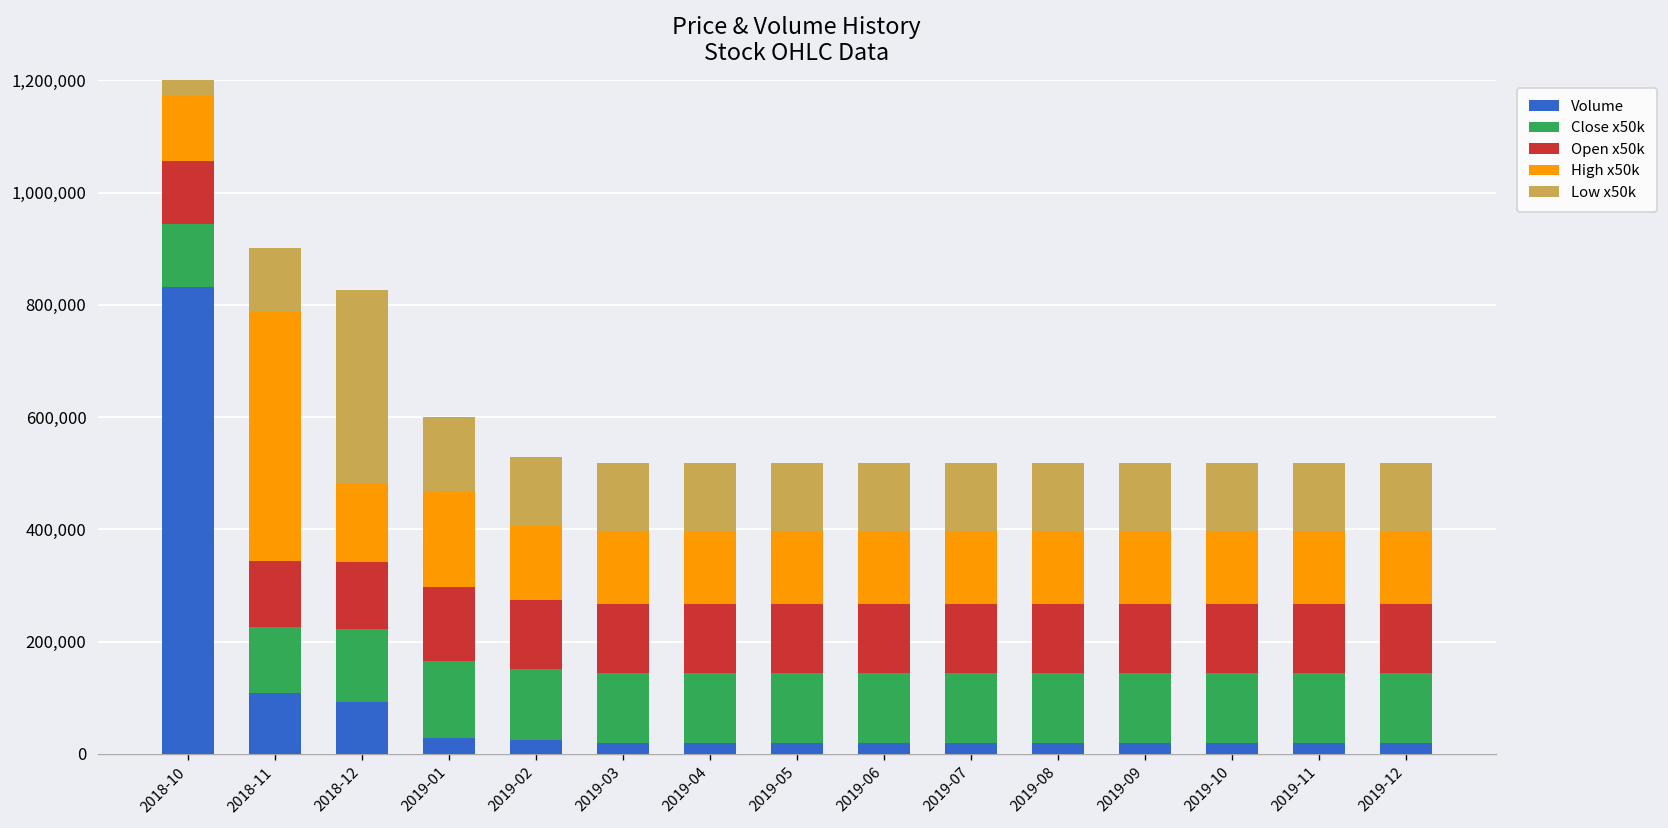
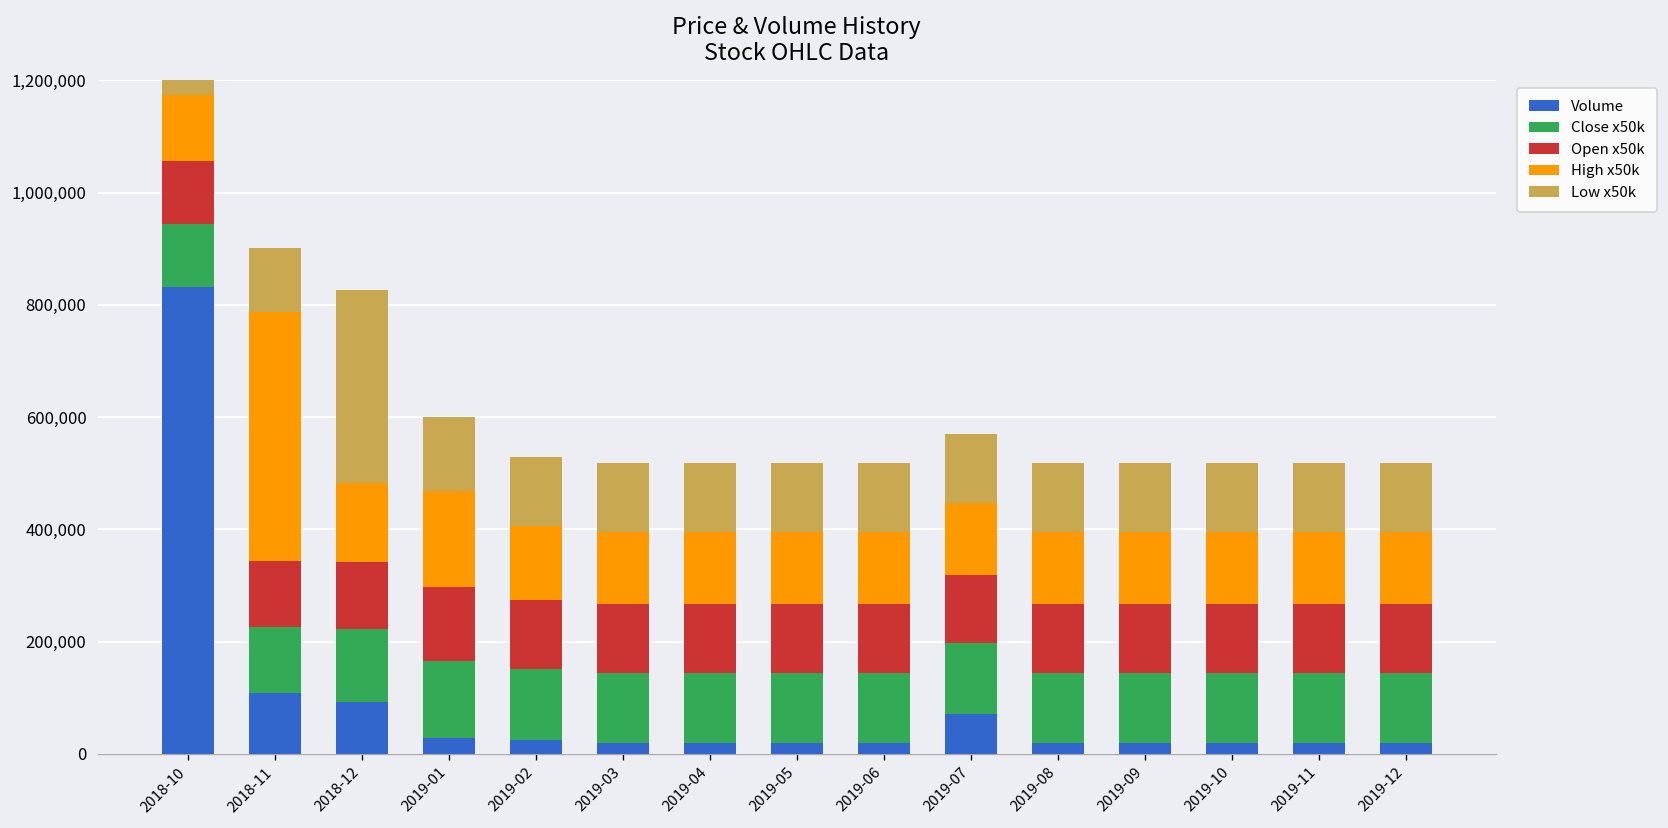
  {
    "Volume": {
      "2018-10": "830,000",
      "2018-11": "110,000",
      "2018-12": "90,000",
      "2019-01": "30,000",
      "2019-02": "20,000",
      "2019-03": "20,000",
      "2019-04": "20,000",
      "2019-05": "20,000",
      "2019-06": "20,000",
-     "2019-07": "20,000",
+     "2019-07": "70,000",
      "2019-08": "20,000",
      "2019-09": "20,000",
      "2019-10": "20,000",
      "2019-11": "20,000",
      "2019-12": "20,000"
    },
    "Close x50k": {
      "2018-10": "110,000",
      "2018-11": "120,000",
      "2018-12": "130,000",
      "2019-01": "140,000",
      "2019-02": "130,000",
      "2019-03": "130,000",
      "2019-04": "130,000",
      "2019-05": "130,000",
      "2019-06": "130,000",
      "2019-07": "130,000",
      "2019-08": "130,000",
      "2019-09": "130,000",
      "2019-10": "130,000",
      "2019-11": "130,000",
      "2019-12": "130,000"
    },
    "Open x50k": {
      "2018-10": "110,000",
      "2018-11": "120,000",
      "2018-12": "120,000",
      "2019-01": "130,000",
      "2019-02": "120,000",
      "2019-03": "120,000",
      "2019-04": "120,000",
      "2019-05": "120,000",
      "2019-06": "120,000",
      "2019-07": "120,000",
      "2019-08": "120,000",
      "2019-09": "120,000",
      "2019-10": "120,000",
      "2019-11": "120,000",
      "2019-12": "120,000"
    },
    "High x50k": {
      "2018-10": "120,000",
      "2018-11": "450,000",
      "2018-12": "140,000",
      "2019-01": "170,000",
      "2019-02": "130,000",
      "2019-03": "130,000",
      "2019-04": "130,000",
      "2019-05": "130,000",
      "2019-06": "130,000",
      "2019-07": "130,000",
      "2019-08": "130,000",
      "2019-09": "130,000",
      "2019-10": "130,000",
      "2019-11": "130,000",
      "2019-12": "130,000"
    },
    "Low x50k": {
      "2018-11": "110,000",
      "2018-12": "350,000",
      "2019-01": "130,000",
      "2019-02": "120,000",
      "2019-03": "120,000",
      "2019-04": "120,000",
      "2019-05": "120,000",
      "2019-06": "120,000",
      "2019-07": "120,000",
      "2019-08": "120,000",
      "2019-09": "120,000",
      "2019-10": "120,000",
      "2019-11": "120,000",
      "2019-12": "120,000"
    }
  }
